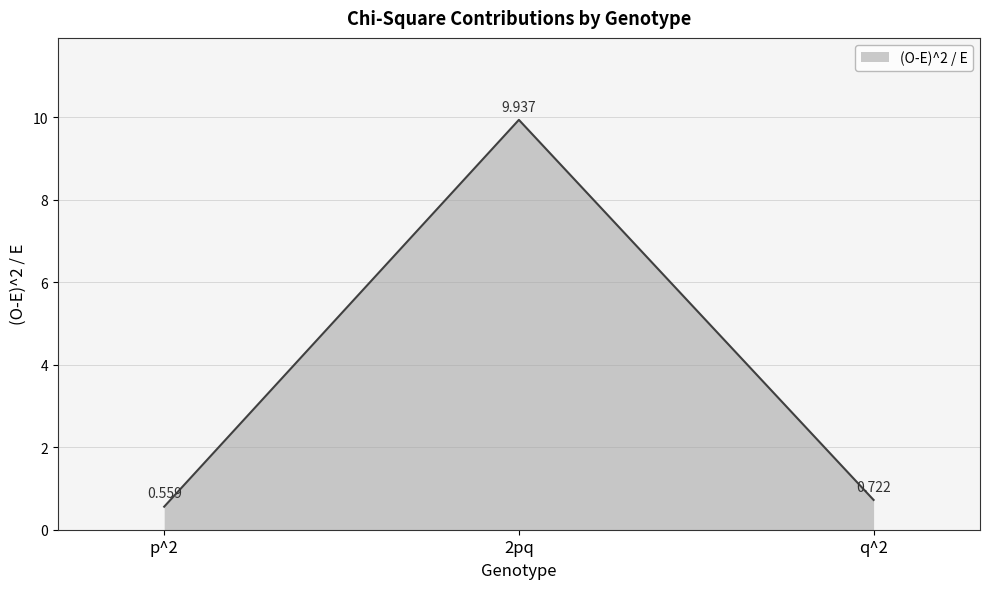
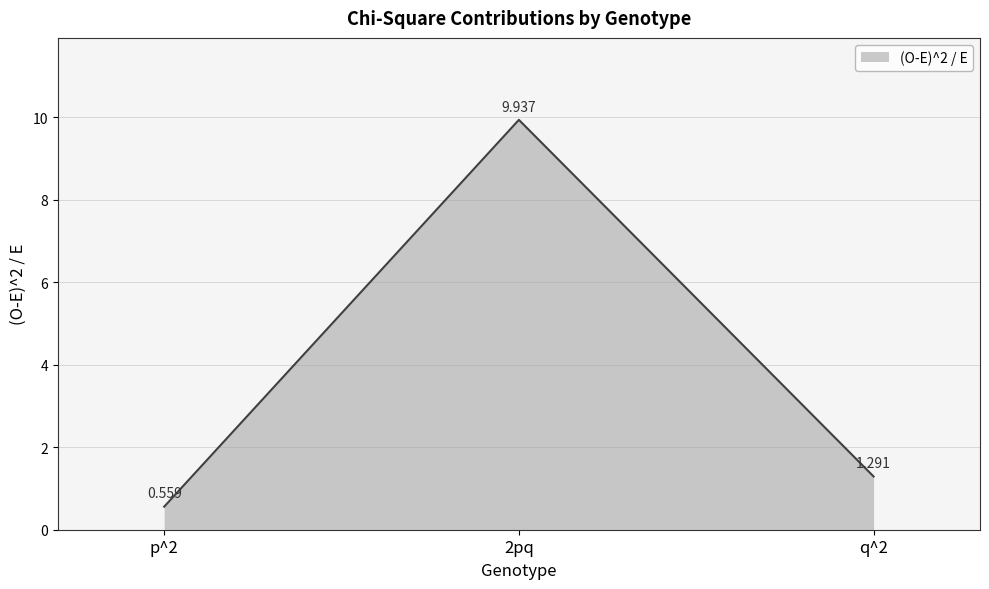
  {
    "p^2": 0.559,
    "2pq": 9.937,
-   "q^2": 0.722
+   "q^2": 1.291
  }
